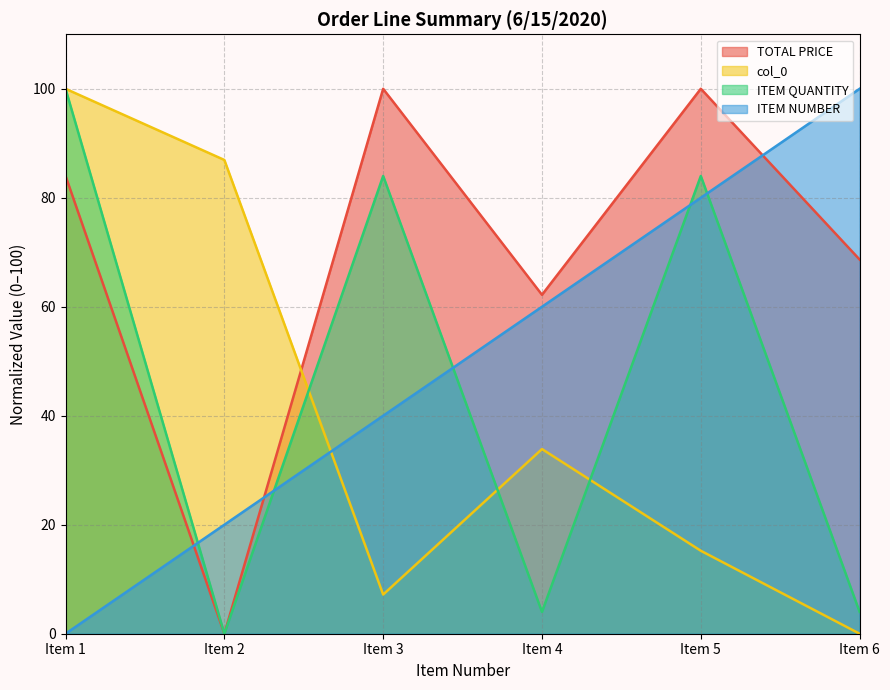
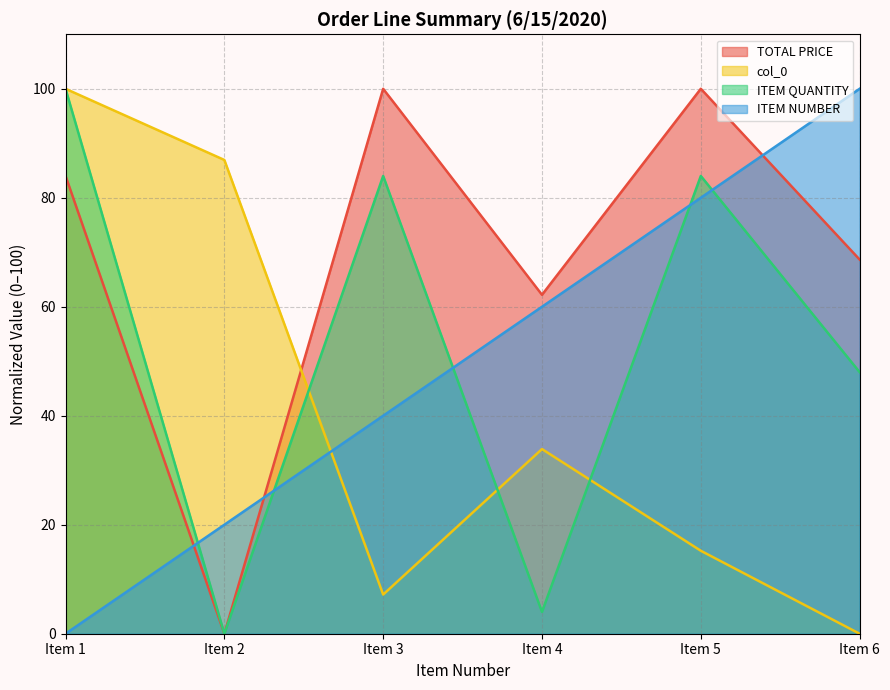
  {
    "TOTAL PRICE": {
      "Item 1": 84,
      "Item 3": 100,
      "Item 4": 62,
      "Item 5": 100,
      "Item 6": 69
    },
    "col_0": {
      "Item 2": 87,
      "Item 3": 7,
      "Item 4": 34,
      "Item 5": 15,
      "Item 6": 0
    },
    "ITEM QUANTITY": {
      "Item 3": 84,
      "Item 4": 4,
      "Item 5": 84,
-     "Item 6": 4
+     "Item 6": 48
    },
    "ITEM NUMBER": {
      "Item 1": 0,
      "Item 2": 20,
      "Item 3": 40,
      "Item 4": 60,
      "Item 5": 80,
      "Item 6": 100
    }
  }
